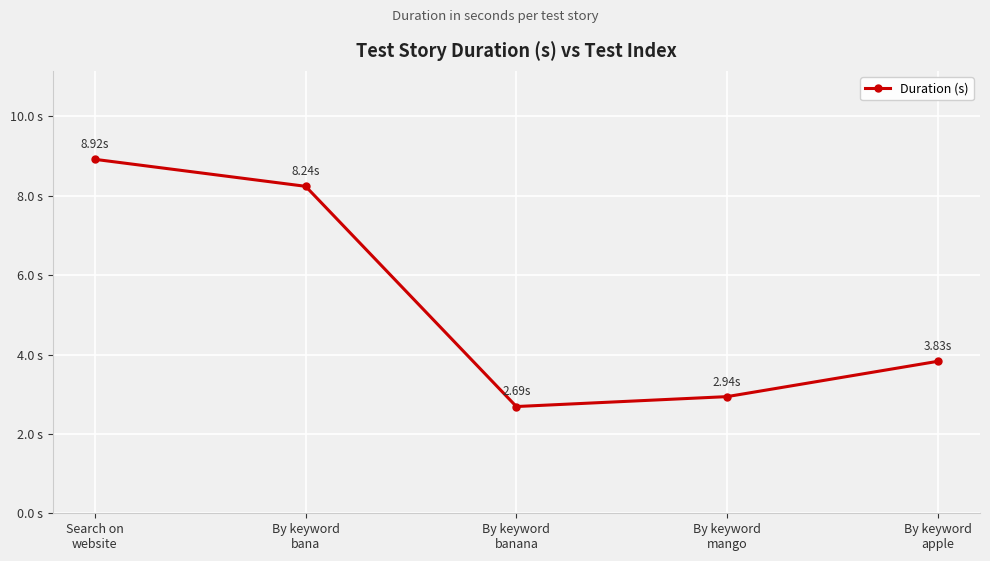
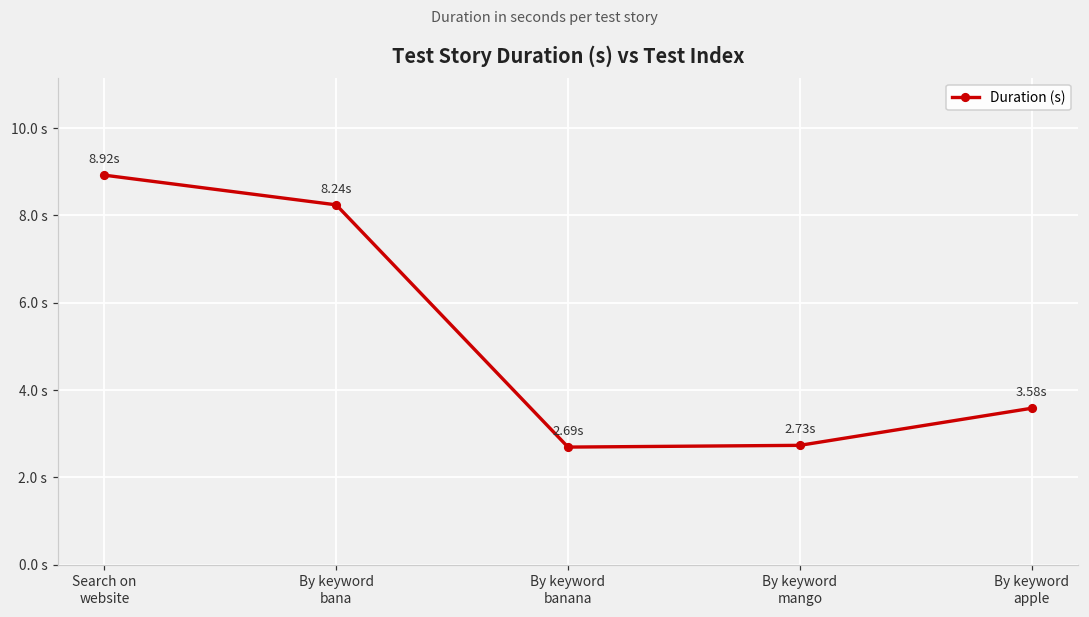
  {
    "Search on website": "8.92s",
    "By keyword bana": "8.24s",
    "By keyword banana": "2.69s",
-   "By keyword mango": "2.94s",
-   "By keyword apple": "3.83s"
+   "By keyword mango": "2.73s",
+   "By keyword apple": "3.58s"
  }
